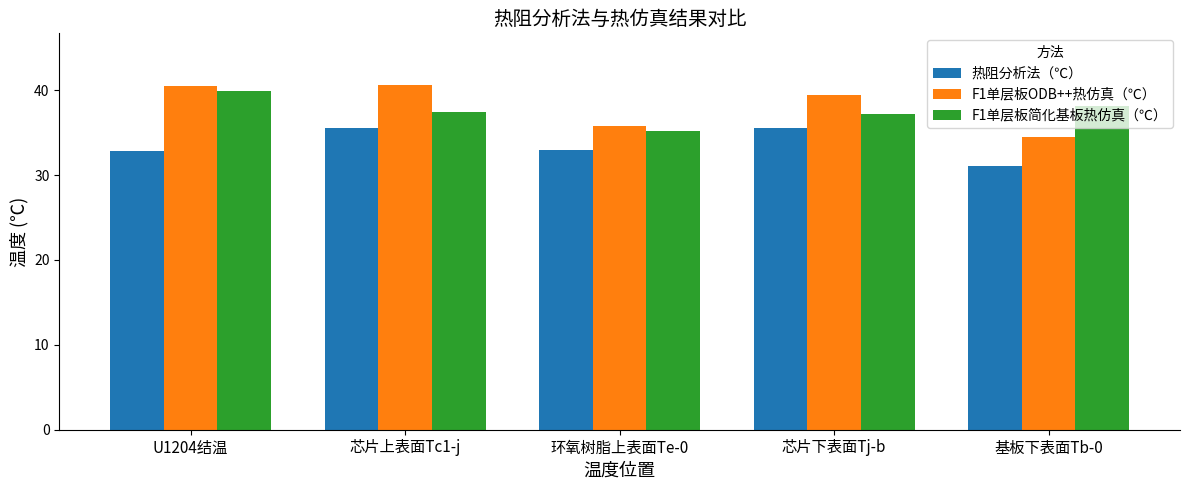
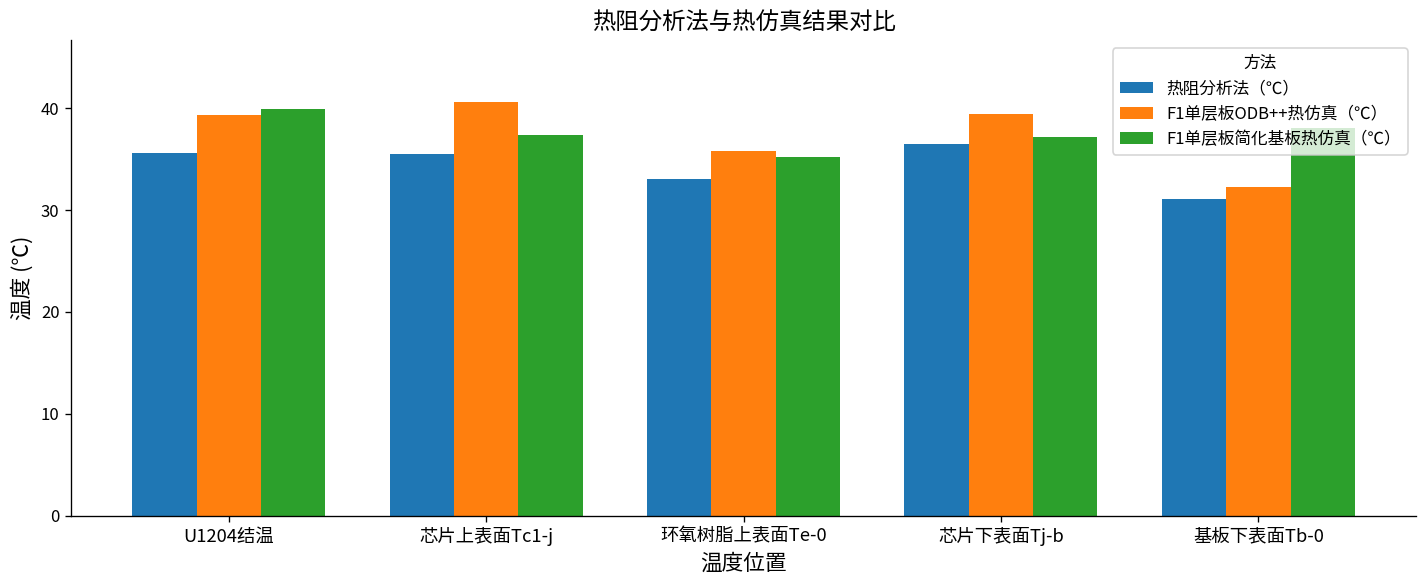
  {
    "热阻分析法（℃）": {
-     "U1204结温": 33,
+     "U1204结温": 36,
      "芯片上表面Tc1-j": 36,
      "环氧树脂上表面Te-0": 33,
-     "芯片下表面Tj-b": 36,
+     "芯片下表面Tj-b": 37,
      "基板下表面Tb-0": 31
    },
    "F1单层板ODB++热仿真（℃）": {
-     "U1204结温": 41,
+     "U1204结温": 39,
      "芯片上表面Tc1-j": 41,
      "环氧树脂上表面Te-0": 36,
      "芯片下表面Tj-b": 39,
-     "基板下表面Tb-0": 35
+     "基板下表面Tb-0": 32
    },
    "F1单层板简化基板热仿真（℃）": {
      "U1204结温": 40,
      "芯片上表面Tc1-j": 37,
      "环氧树脂上表面Te-0": 35,
      "芯片下表面Tj-b": 37
    }
  }
